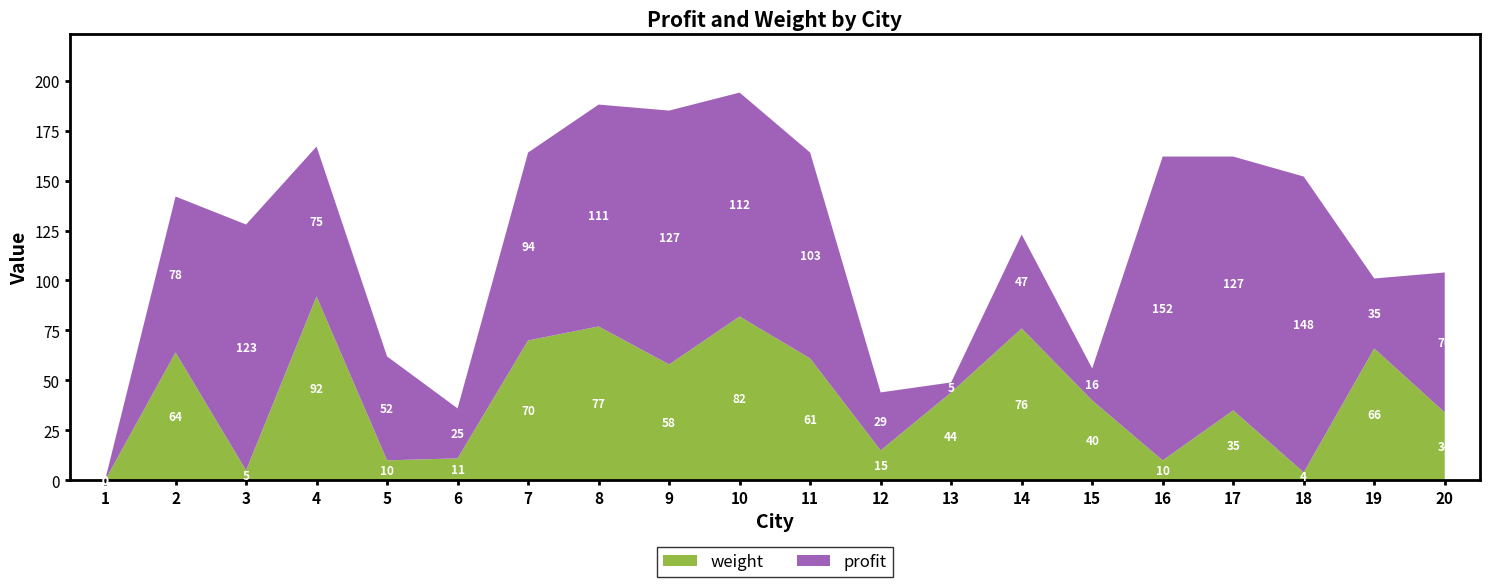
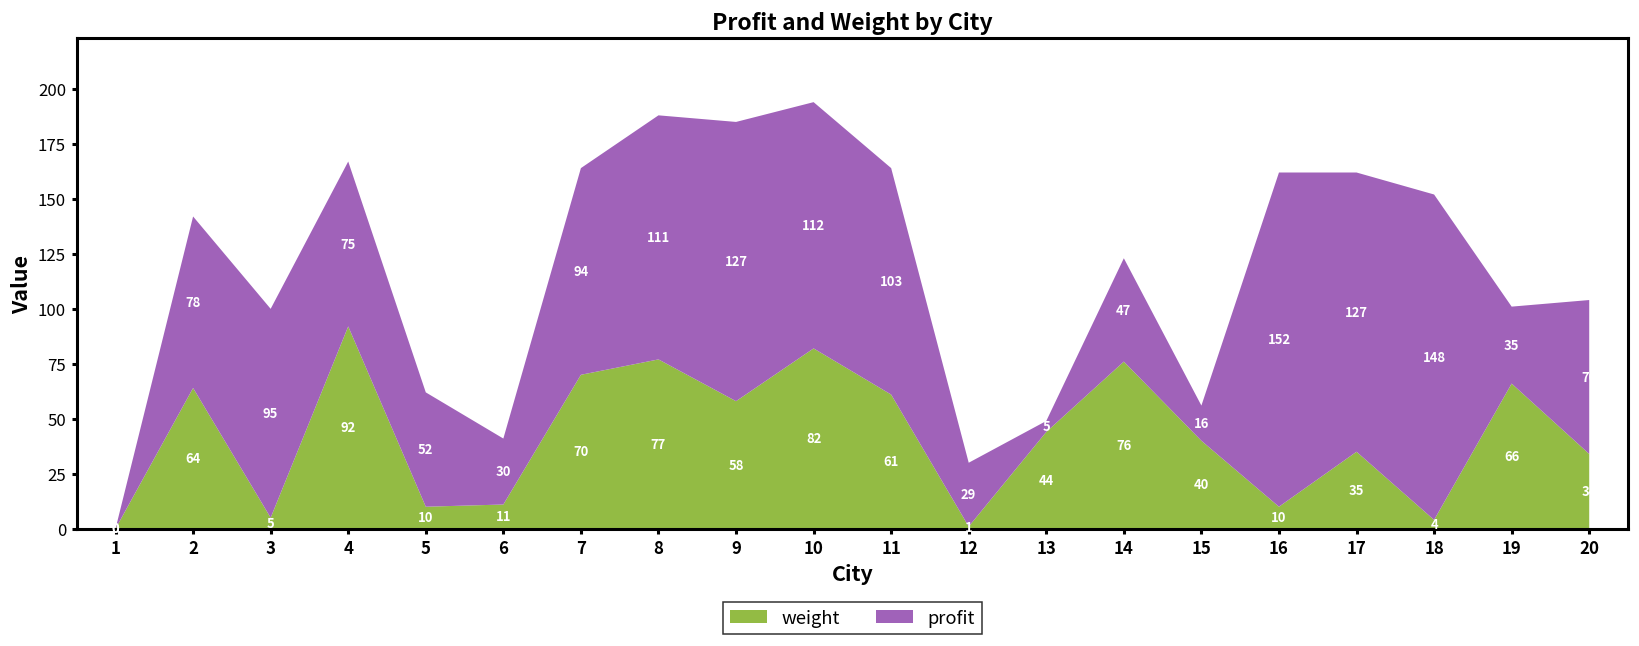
  {
    "weight": {
      "3": 5,
      "5": 10,
      "6": 11,
-     "12": 15,
+     "12": 1,
      "16": 10,
      "18": 4
    },
    "profit": {
-     "3": 123,
-     "6": 25,
+     "3": 95,
+     "6": 30,
      "12": 29,
      "13": 5,
      "15": 16
    }
  }
